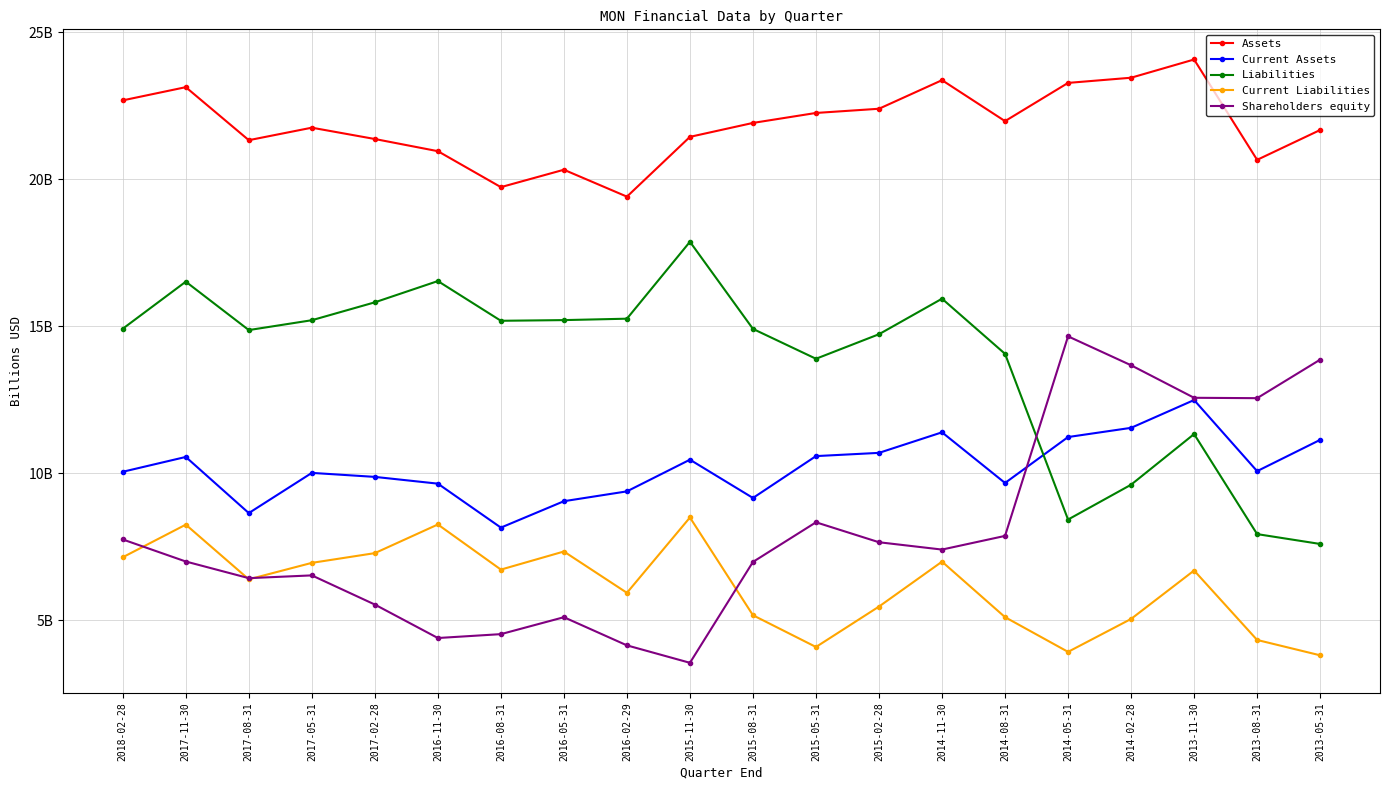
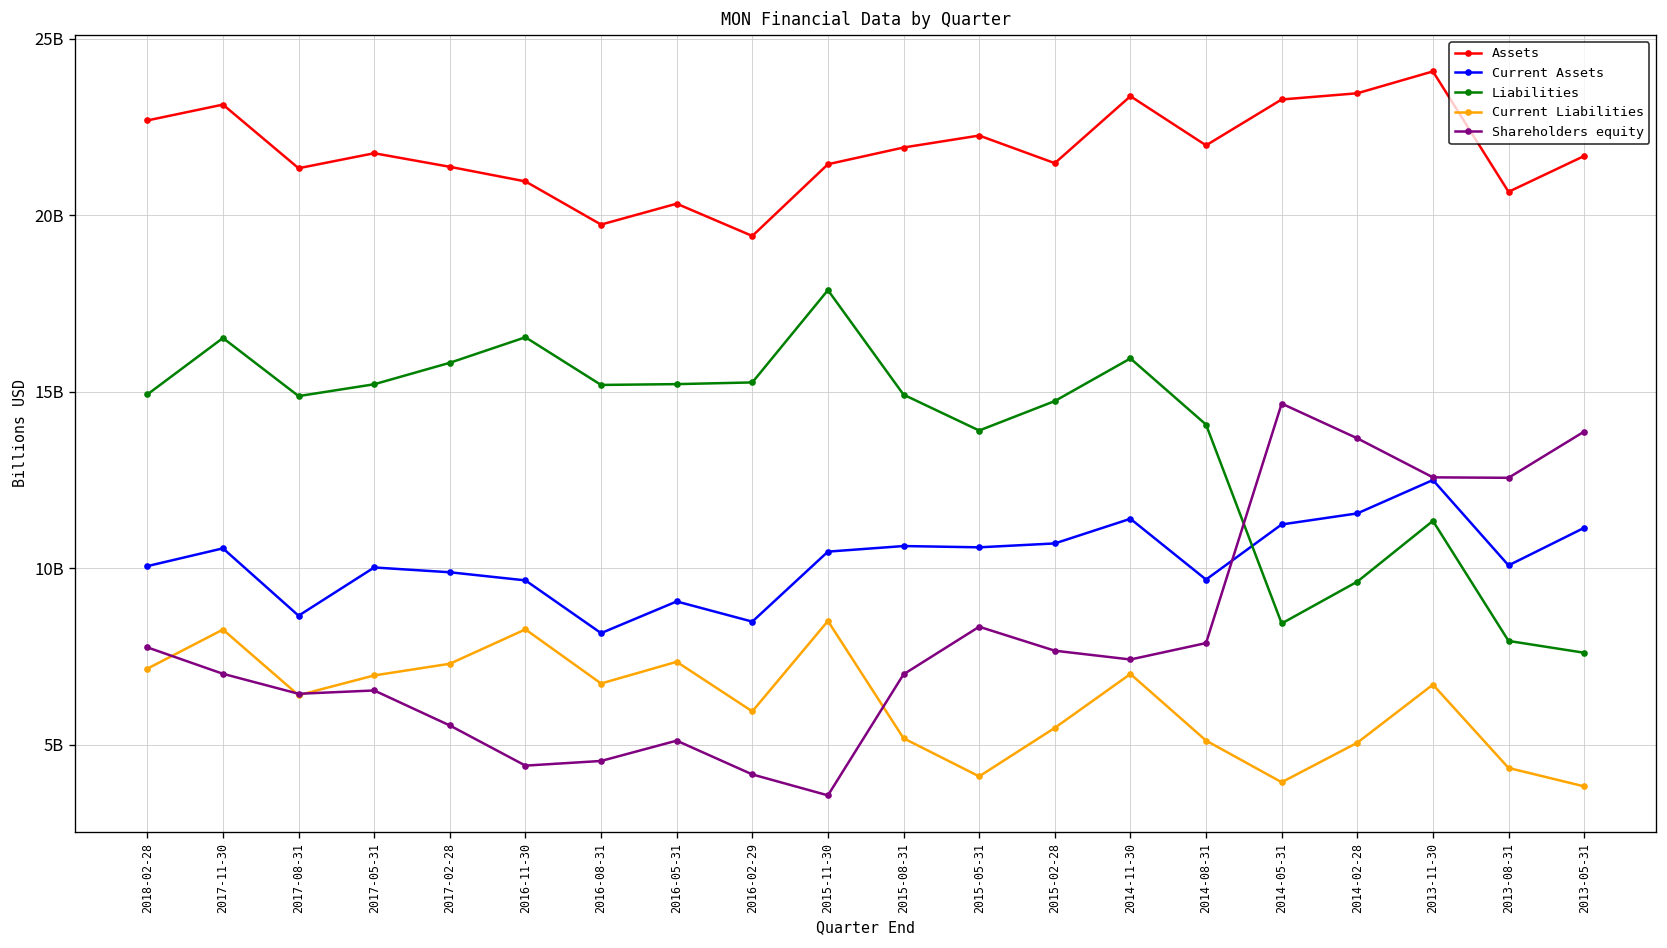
  {
    "Assets": {
      "2018-02-28": 22700000000,
      "2017-11-30": 23100000000,
      "2017-08-31": 21300000000,
      "2017-05-31": 21800000000,
      "2017-02-28": 21400000000,
      "2016-11-30": 21000000000,
      "2016-08-31": 19700000000,
      "2016-05-31": 20300000000,
      "2016-02-29": 19400000000,
      "2015-11-30": 21400000000,
      "2015-08-31": 21900000000,
      "2015-05-31": 22300000000,
-     "2015-02-28": 22400000000,
+     "2015-02-28": 21500000000,
      "2014-11-30": 23400000000,
      "2014-08-31": 22000000000,
      "2014-05-31": 23300000000,
      "2014-02-28": 23500000000,
      "2013-11-30": 24100000000,
      "2013-08-31": 20700000000,
      "2013-05-31": 21700000000
    },
    "Current Assets": {
      "2018-02-28": 10100000000,
      "2017-11-30": 10600000000,
      "2017-08-31": 8700000000,
      "2017-05-31": 10000000000,
      "2017-02-28": 9900000000,
      "2016-11-30": 9700000000,
      "2016-08-31": 8200000000,
      "2016-05-31": 9100000000,
-     "2016-02-29": 9400000000,
+     "2016-02-29": 8500000000,
      "2015-11-30": 10500000000,
-     "2015-08-31": 9200000000,
+     "2015-08-31": 10600000000,
      "2015-05-31": 10600000000,
      "2015-02-28": 10700000000,
      "2014-11-30": 11400000000,
      "2014-08-31": 9700000000,
      "2014-05-31": 11200000000,
      "2014-02-28": 11600000000,
      "2013-08-31": 10100000000,
      "2013-05-31": 11100000000
    },
    "Liabilities": {
      "2018-02-28": 14900000000,
      "2017-11-30": 16500000000,
      "2017-08-31": 14900000000,
      "2017-05-31": 15200000000,
      "2017-02-28": 15800000000,
      "2016-11-30": 16500000000,
      "2016-08-31": 15200000000,
      "2016-05-31": 15200000000,
      "2016-02-29": 15300000000,
      "2015-11-30": 17900000000,
      "2015-08-31": 14900000000,
      "2015-05-31": 13900000000,
      "2015-02-28": 14700000000,
      "2014-11-30": 15900000000,
      "2014-08-31": 14100000000,
      "2014-05-31": 8400000000,
      "2014-02-28": 9600000000,
      "2013-11-30": 11300000000,
      "2013-08-31": 7900000000,
      "2013-05-31": 7600000000
    },
    "Current Liabilities": {
      "2018-02-28": 7100000000,
      "2017-11-30": 8300000000,
      "2017-05-31": 7000000000,
      "2017-02-28": 7300000000,
      "2016-11-30": 8300000000,
      "2016-08-31": 6700000000,
      "2016-05-31": 7300000000,
      "2016-02-29": 5900000000,
      "2015-11-30": 8500000000,
      "2015-08-31": 5200000000,
      "2015-05-31": 4100000000,
      "2015-02-28": 5500000000,
      "2014-11-30": 7000000000,
      "2014-08-31": 5100000000,
      "2014-05-31": 3900000000,
      "2014-02-28": 5100000000,
      "2013-11-30": 6700000000,
      "2013-08-31": 4300000000,
      "2013-05-31": 3800000000
    },
    "Shareholders equity": {
      "2018-02-28": 7800000000,
      "2017-11-30": 7000000000,
      "2017-05-31": 6500000000,
      "2017-02-28": 5500000000,
      "2016-11-30": 4400000000,
      "2016-08-31": 4500000000,
      "2016-05-31": 5100000000,
      "2016-02-29": 4200000000,
      "2015-11-30": 3600000000,
      "2015-08-31": 7000000000,
      "2015-05-31": 8300000000,
      "2015-02-28": 7700000000,
      "2014-11-30": 7400000000,
      "2014-08-31": 7900000000,
      "2014-05-31": 14700000000,
      "2014-02-28": 13700000000,
      "2013-08-31": 12600000000,
      "2013-05-31": 13900000000
    }
  }
